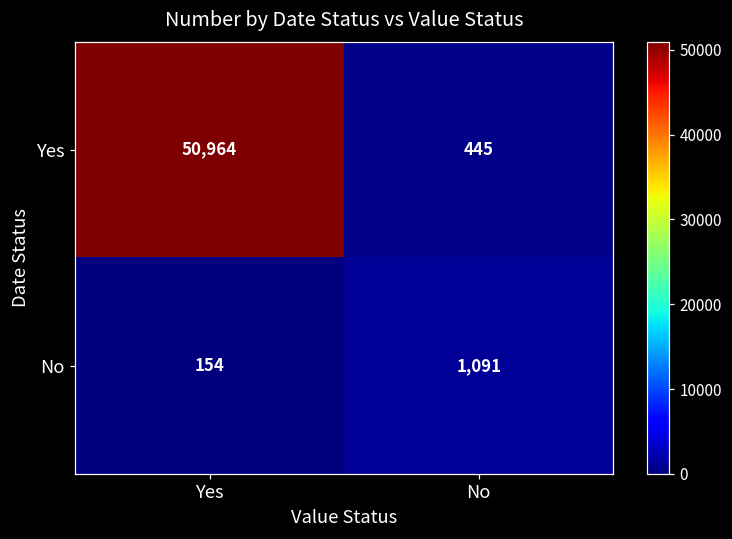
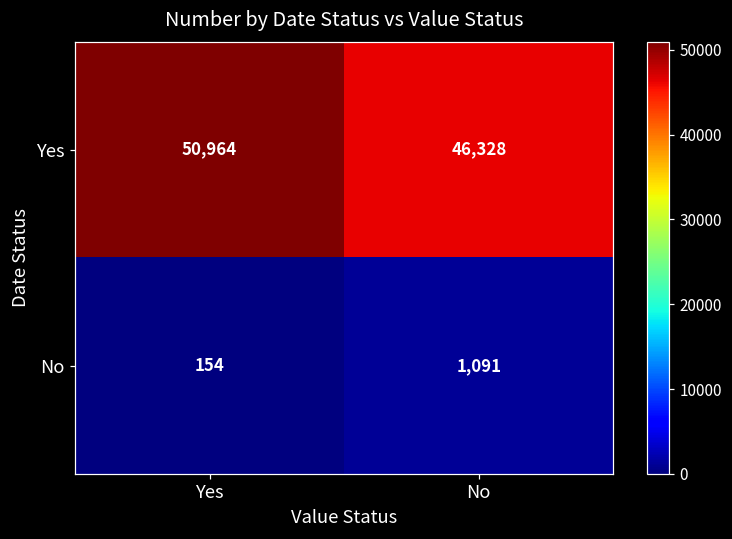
  {
    "Yes": {
      "Yes": "50,964",
-     "No": "445"
+     "No": "46,328"
    },
    "No": {
      "Yes": "154",
      "No": "1,091"
    }
  }
